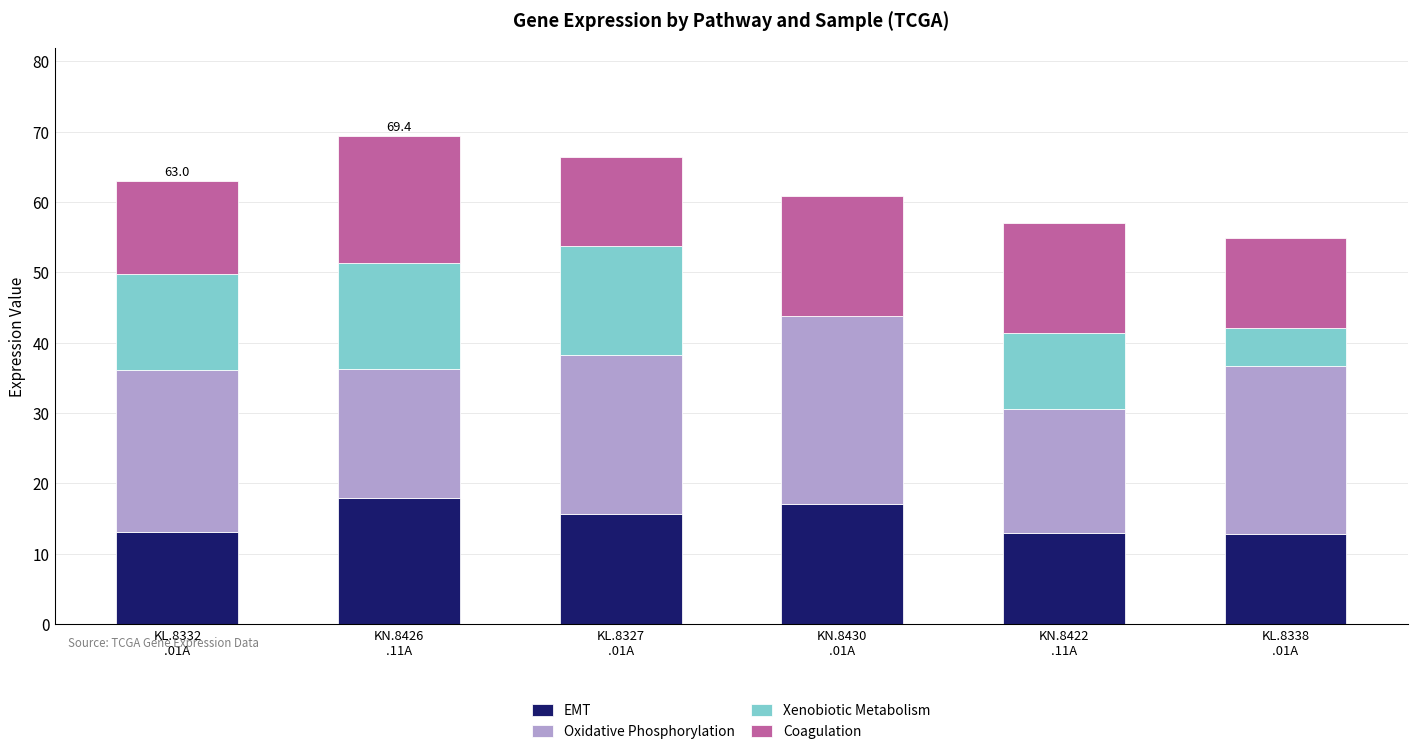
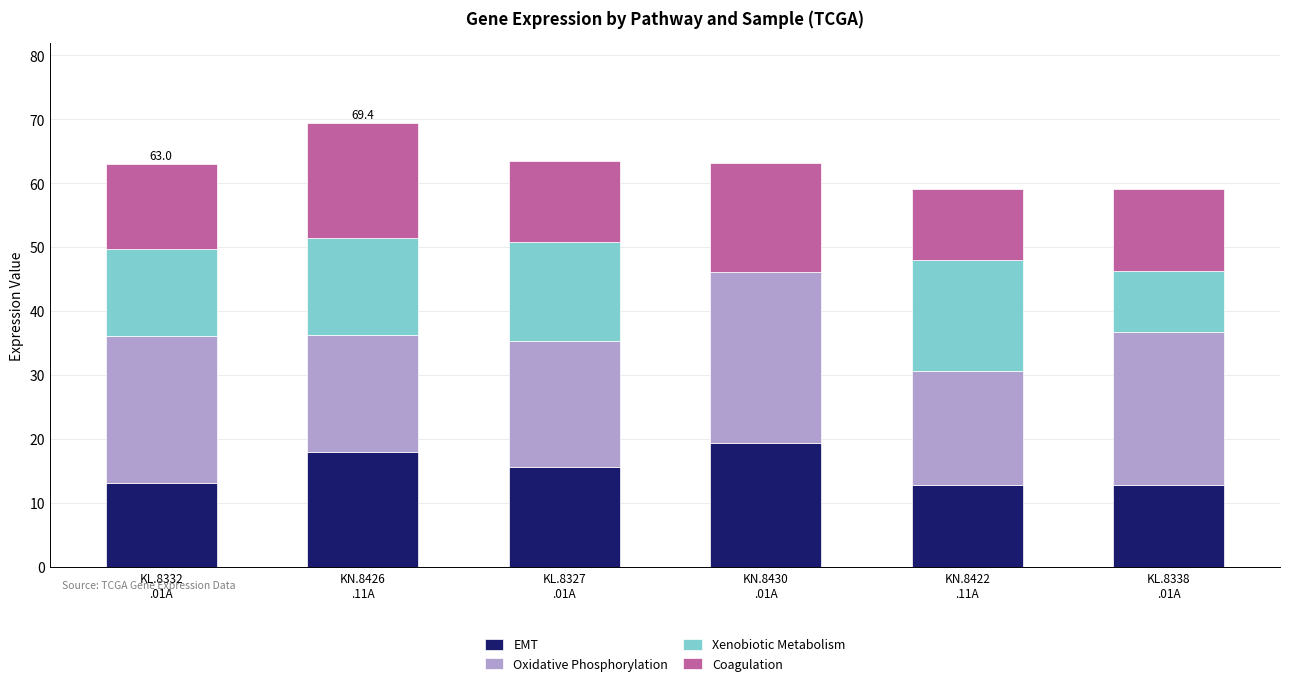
  {
    "EMT": {
      "KL.8332 .01A": 13,
      "KN.8426 .11A": 18,
      "KL.8327 .01A": 16,
-     "KN.8430 .01A": 17,
+     "KN.8430 .01A": 19,
      "KN.8422 .11A": 13,
      "KL.8338 .01A": 13
    },
    "Oxidative Phosphorylation": {
      "KL.8332 .01A": 23,
      "KN.8426 .11A": 18,
-     "KL.8327 .01A": 23,
+     "KL.8327 .01A": 20,
      "KN.8430 .01A": 27,
      "KN.8422 .11A": 18,
      "KL.8338 .01A": 24
    },
    "Xenobiotic Metabolism": {
      "KL.8332 .01A": 14,
      "KN.8426 .11A": 15,
      "KL.8327 .01A": 16,
      "KN.8430 .01A": 0,
-     "KN.8422 .11A": 11,
-     "KL.8338 .01A": 5
+     "KN.8422 .11A": 17,
+     "KL.8338 .01A": 10
    },
    "Coagulation": {
      "KL.8327 .01A": 13,
      "KN.8430 .01A": 17,
-     "KN.8422 .11A": 16,
+     "KN.8422 .11A": 11,
      "KL.8338 .01A": 13
    }
  }
